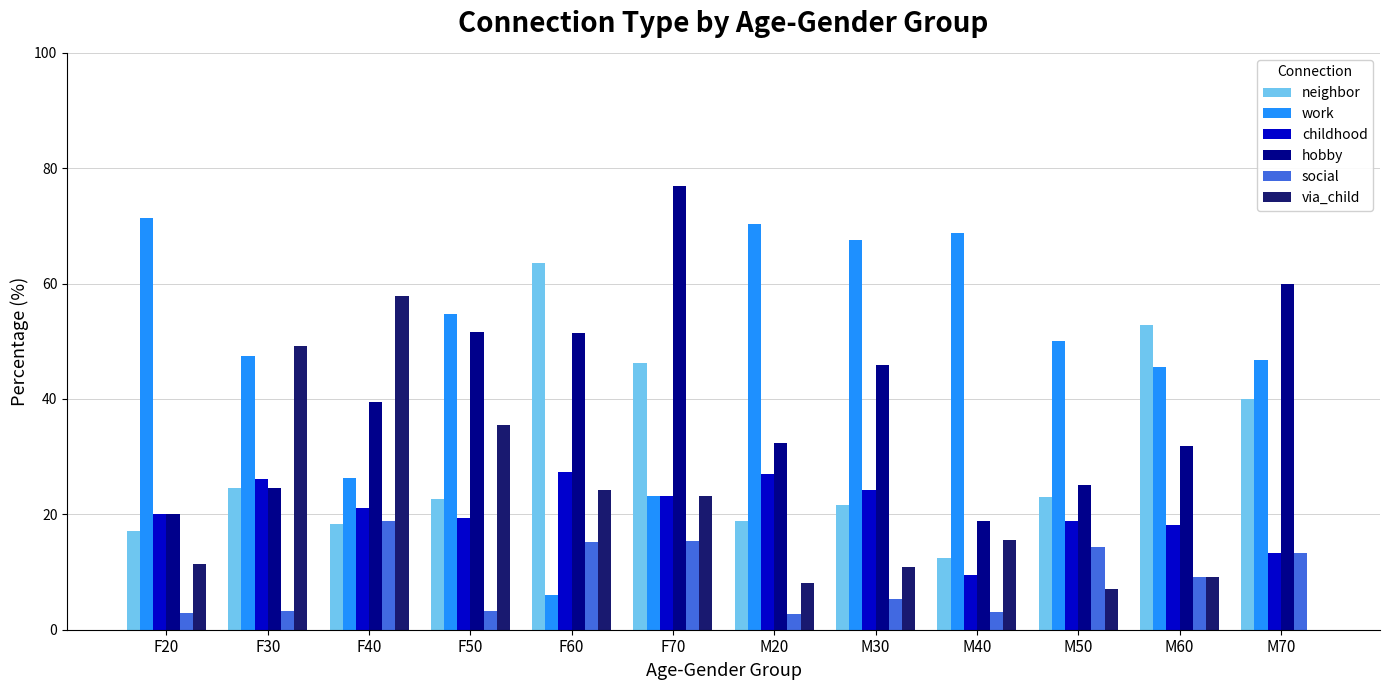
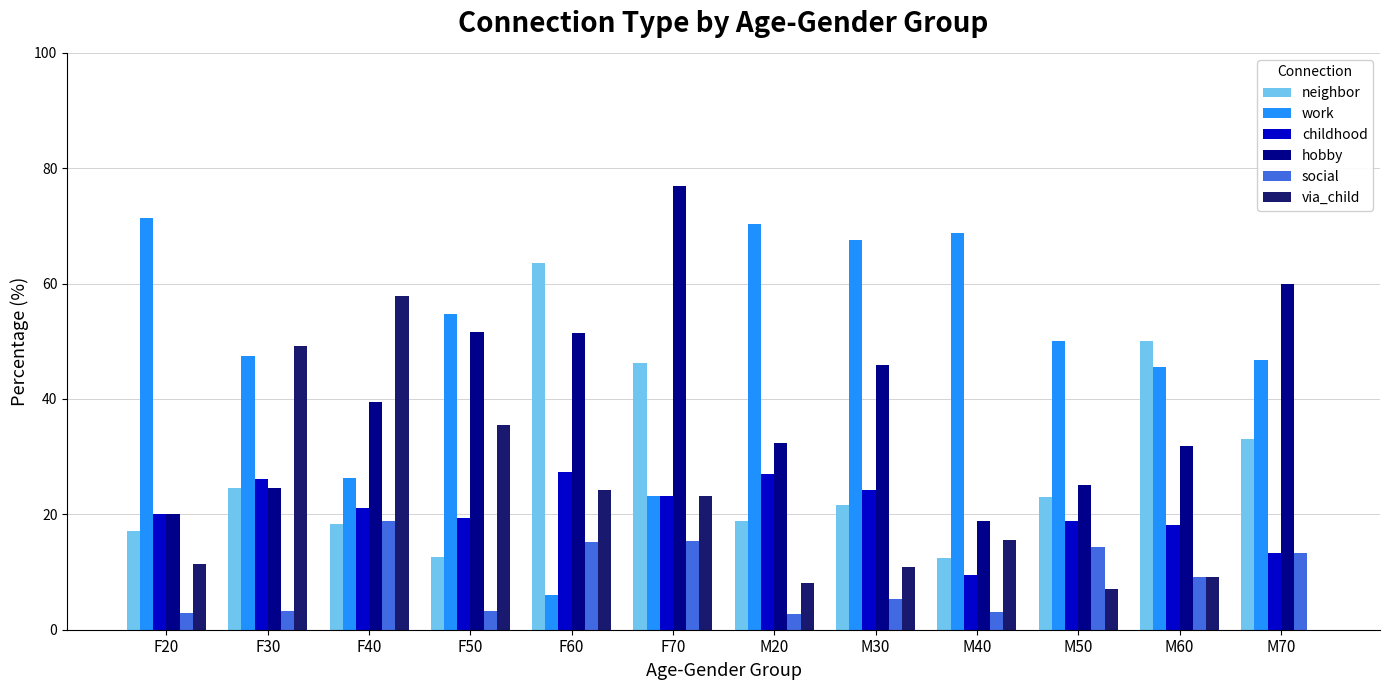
  {
    "neighbor": {
      "F20": 17,
      "F30": 25,
      "F40": 18,
-     "F50": 23,
+     "F50": 13,
      "F60": 64,
      "F70": 46,
      "M20": 19,
      "M30": 22,
      "M40": 13,
      "M50": 23,
-     "M60": 53,
-     "M70": 40
+     "M60": 50,
+     "M70": 33
    },
    "work": {
      "F20": 71,
      "F30": 48,
      "F40": 26,
      "F50": 55,
      "F60": 6,
      "F70": 23,
      "M20": 70,
      "M30": 68,
      "M40": 69,
      "M50": 50,
      "M60": 46,
      "M70": 47
    },
    "childhood": {
      "F20": 20,
      "F30": 26,
      "F40": 21,
      "F50": 19,
      "F60": 27,
      "F70": 23,
      "M20": 27,
      "M30": 24,
      "M40": 9,
      "M50": 19,
      "M60": 18,
      "M70": 13
    },
    "social": {
      "F20": 3,
      "F30": 3,
      "F40": 19,
      "F50": 3,
      "F60": 15,
      "F70": 15,
      "M20": 3,
      "M30": 5,
      "M40": 3,
      "M50": 14,
      "M60": 9,
      "M70": 13
    }
  }
